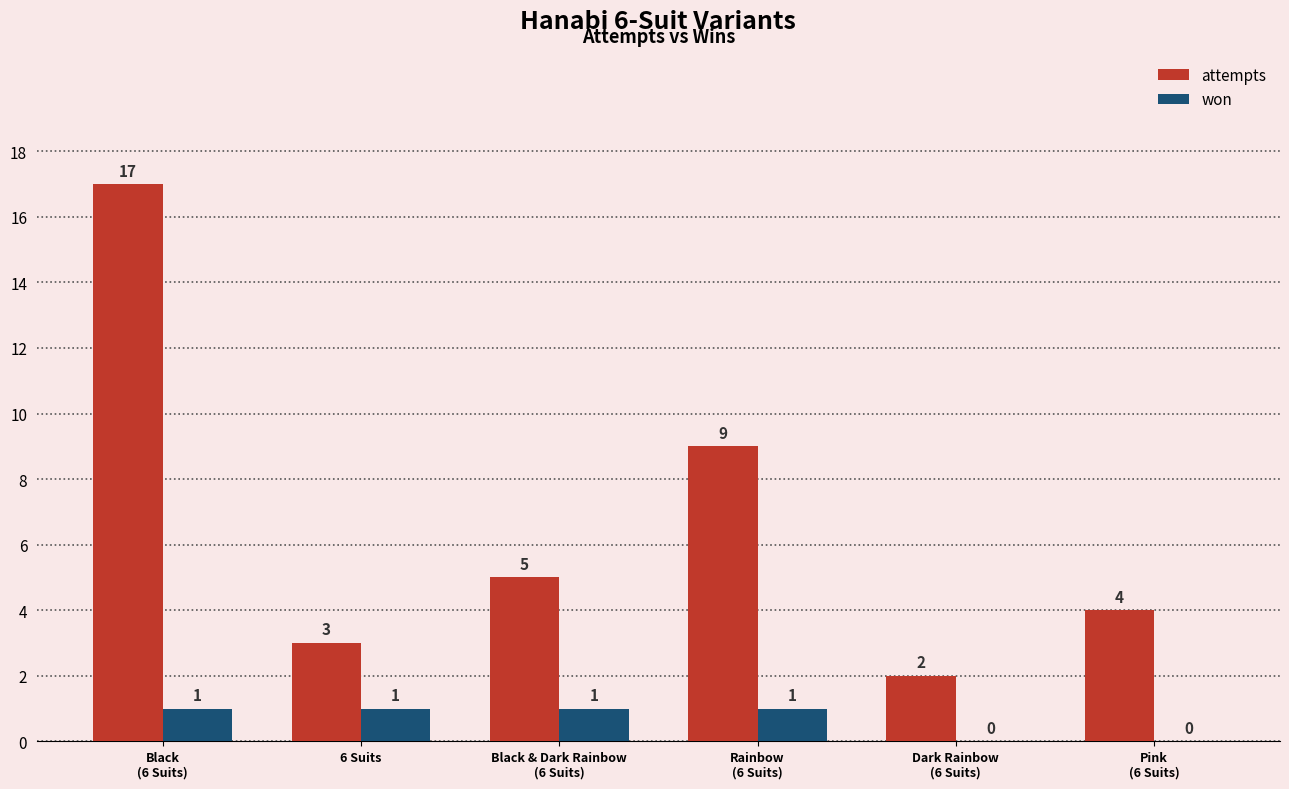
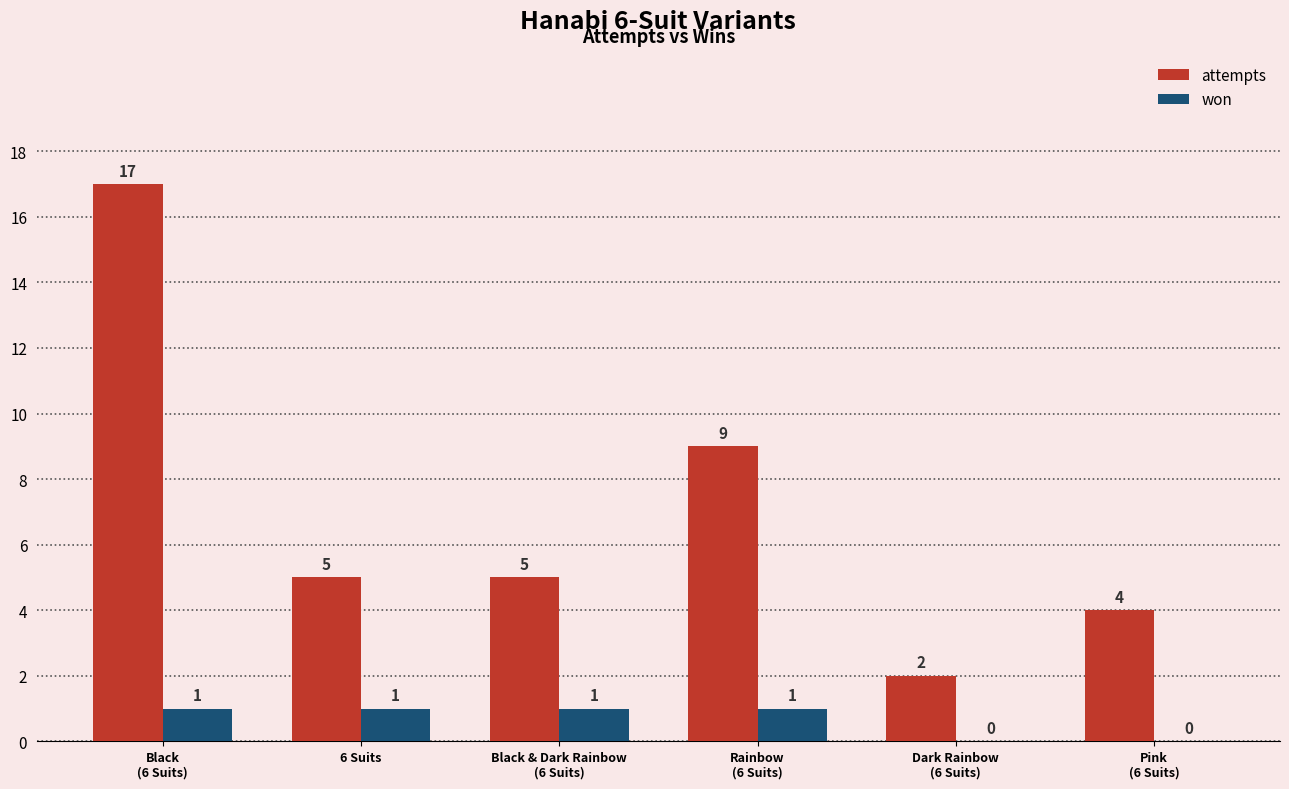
  {
    "attempts": {
      "Black (6 Suits)": 17,
-     "6 Suits": 3,
+     "6 Suits": 5,
      "Black & Dark Rainbow (6 Suits)": 5,
      "Rainbow (6 Suits)": 9,
      "Dark Rainbow (6 Suits)": 2,
      "Pink (6 Suits)": 4
    },
    "won": {
      "Black (6 Suits)": 1,
      "6 Suits": 1,
      "Black & Dark Rainbow (6 Suits)": 1,
      "Rainbow (6 Suits)": 1,
      "Dark Rainbow (6 Suits)": 0,
      "Pink (6 Suits)": 0
    }
  }
